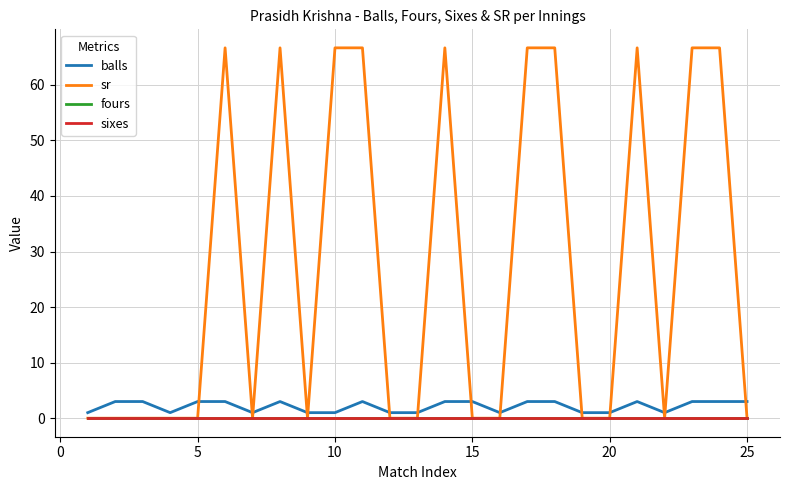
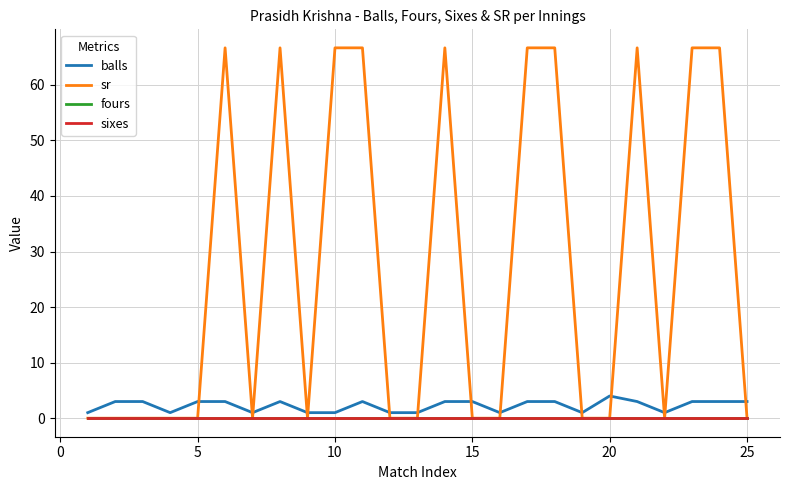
  {
    "balls": {
      "5": 3,
      "10": 1,
      "15": 3,
-     "20": 1,
+     "20": 4,
      "25": 3
    },
    "sr": {
      "10": 67
    },
    "sixes": {
      "10": 0
    }
  }
